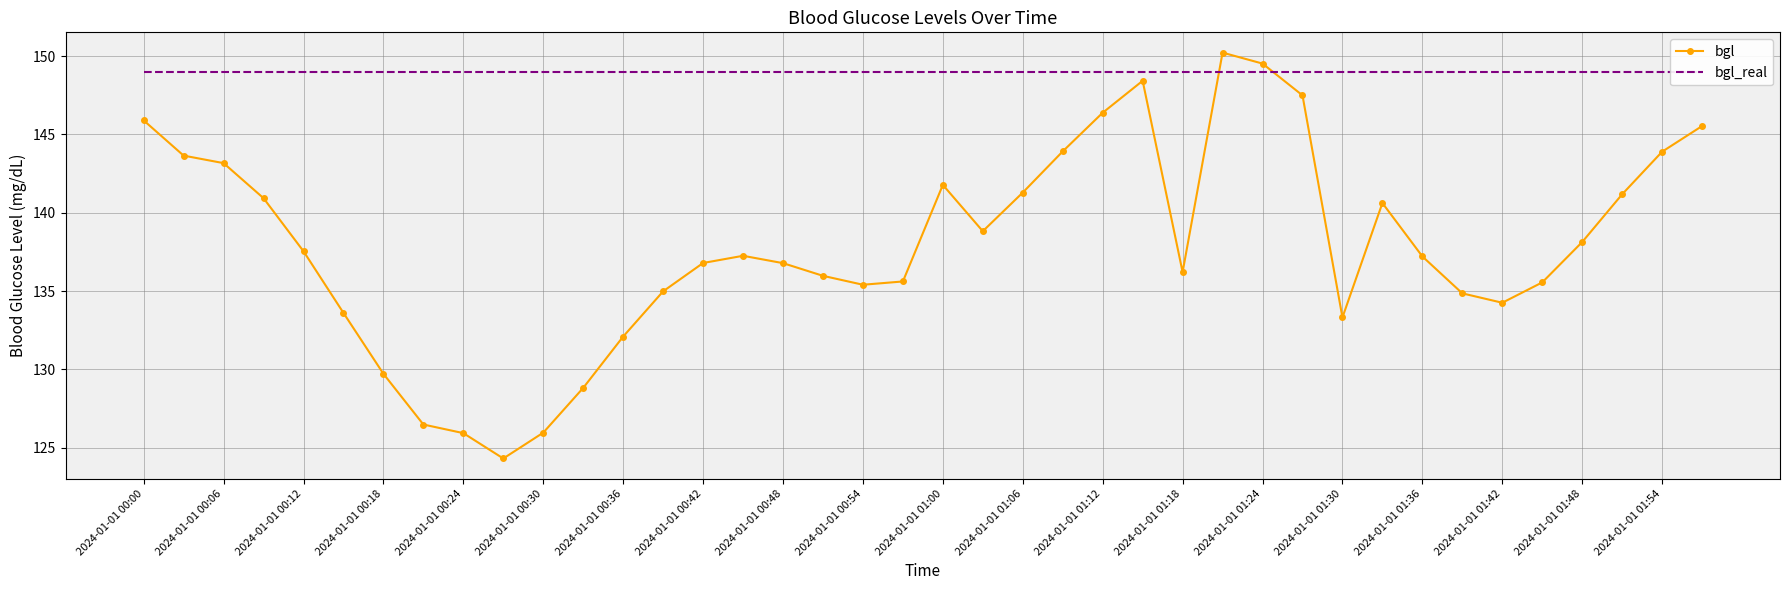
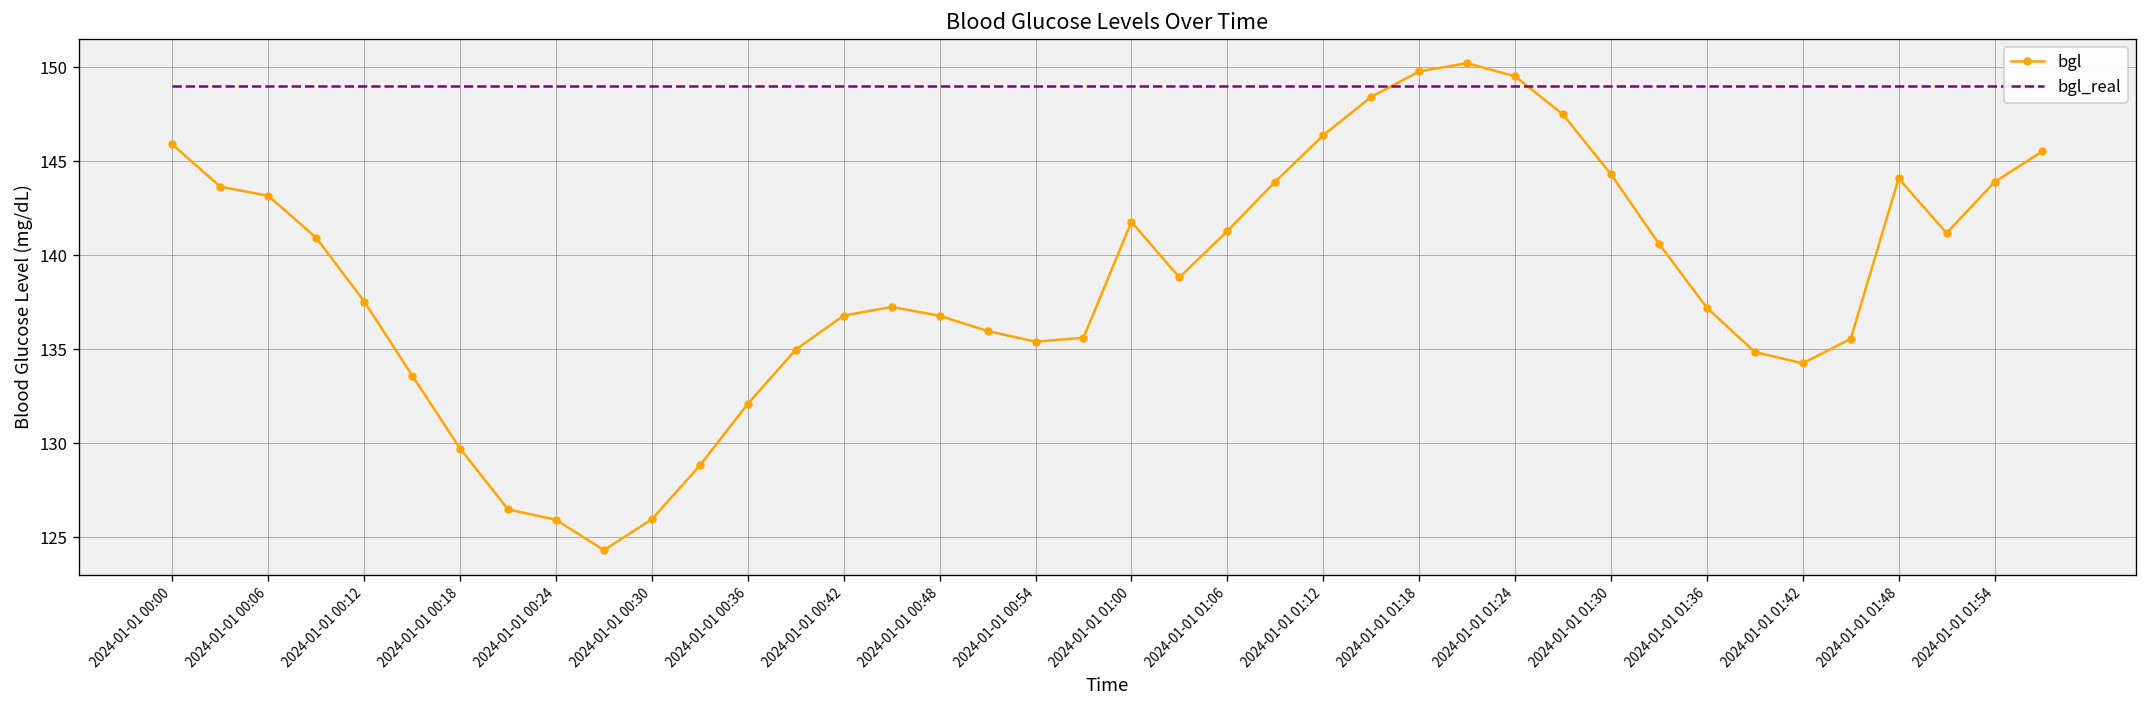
  {
    "bgl": {
      "2024-01-01 00:00": 145.9,
      "2024-01-01 00:06": 143.2,
      "2024-01-01 00:12": 137.5,
      "2024-01-01 00:18": 129.7,
      "2024-01-01 00:24": 125.9,
      "2024-01-01 00:30": 126.0,
      "2024-01-01 00:36": 132.1,
      "2024-01-01 00:42": 136.8,
      "2024-01-01 00:48": 136.8,
      "2024-01-01 00:54": 135.4,
      "2024-01-01 01:00": 141.8,
      "2024-01-01 01:06": 141.3,
      "2024-01-01 01:12": 146.4,
-     "2024-01-01 01:18": 136.2,
+     "2024-01-01 01:18": 149.8,
      "2024-01-01 01:24": 149.5,
-     "2024-01-01 01:30": 133.3,
+     "2024-01-01 01:30": 144.3,
      "2024-01-01 01:36": 137.2,
      "2024-01-01 01:42": 134.3,
-     "2024-01-01 01:48": 138.1,
+     "2024-01-01 01:48": 144.1,
      "2024-01-01 01:54": 143.9
    },
    "bgl_real": {
      "2024-01-01 00:00": 149.0,
      "2024-01-01 00:06": 149.0,
      "2024-01-01 00:12": 149.0,
      "2024-01-01 00:18": 149.0,
      "2024-01-01 00:24": 149.0,
      "2024-01-01 00:30": 149.0,
      "2024-01-01 00:36": 149.0,
      "2024-01-01 00:42": 149.0,
      "2024-01-01 00:48": 149.0,
      "2024-01-01 00:54": 149.0,
      "2024-01-01 01:00": 149.0,
      "2024-01-01 01:06": 149.0,
      "2024-01-01 01:12": 149.0,
      "2024-01-01 01:18": 149.0,
      "2024-01-01 01:24": 149.0,
      "2024-01-01 01:30": 149.0,
      "2024-01-01 01:36": 149.0,
      "2024-01-01 01:42": 149.0,
      "2024-01-01 01:48": 149.0,
      "2024-01-01 01:54": 149.0
    }
  }
